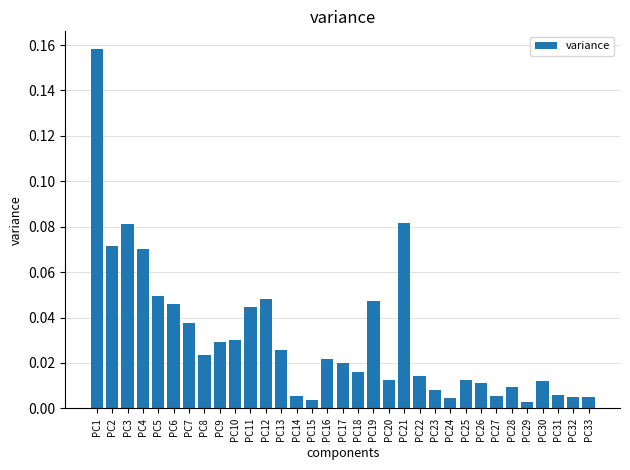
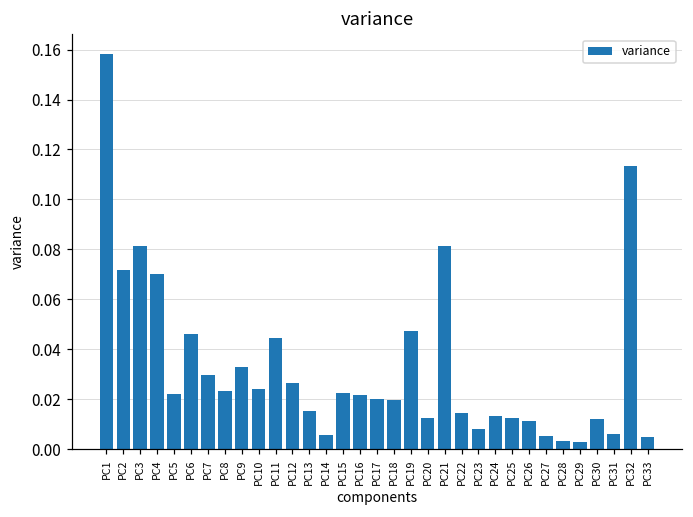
  {
    "PC1": 0.158,
    "PC2": 0.072,
    "PC3": 0.081,
    "PC4": 0.070,
-   "PC5": 0.049,
+   "PC5": 0.022,
    "PC6": 0.046,
-   "PC7": 0.038,
+   "PC7": 0.030,
    "PC8": 0.023,
-   "PC9": 0.029,
-   "PC10": 0.030,
+   "PC9": 0.033,
+   "PC10": 0.024,
    "PC11": 0.045,
-   "PC12": 0.048,
-   "PC13": 0.026,
+   "PC12": 0.026,
+   "PC13": 0.015,
    "PC14": 0.006,
-   "PC15": 0.004,
+   "PC15": 0.023,
    "PC16": 0.022,
    "PC17": 0.020,
-   "PC18": 0.016,
+   "PC18": 0.020,
    "PC19": 0.047,
    "PC20": 0.012,
    "PC21": 0.082,
    "PC22": 0.014,
    "PC23": 0.008,
-   "PC24": 0.004,
+   "PC24": 0.013,
    "PC25": 0.012,
    "PC26": 0.011,
    "PC27": 0.005,
-   "PC28": 0.009,
+   "PC28": 0.003,
    "PC29": 0.003,
    "PC30": 0.012,
    "PC31": 0.006,
-   "PC32": 0.005,
+   "PC32": 0.113,
    "PC33": 0.005
  }
